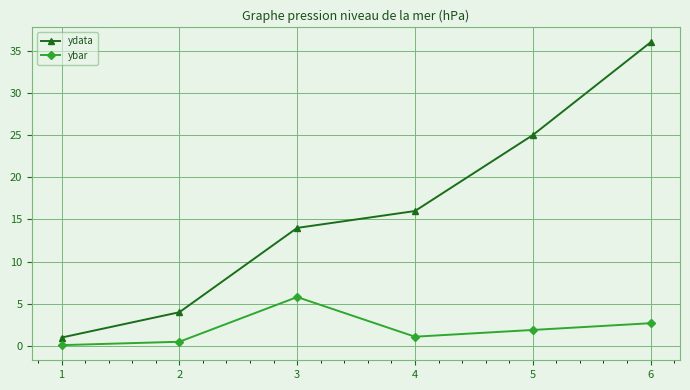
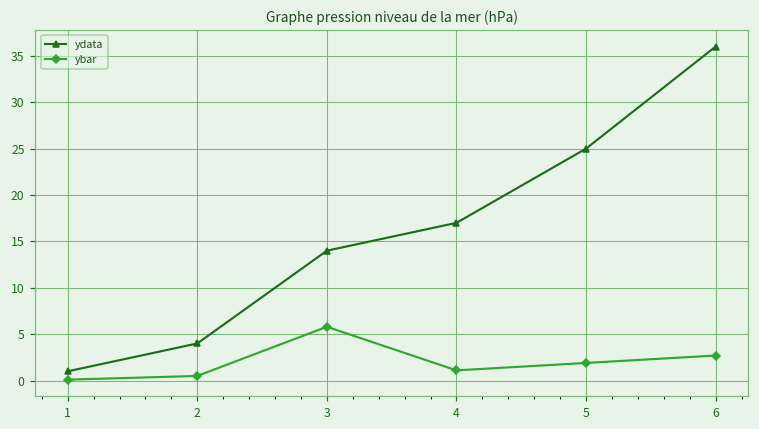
  {
    "ydata": {
      "1": 1,
      "2": 4,
      "3": 14,
-     "4": 16,
+     "4": 17,
      "5": 25,
      "6": 36
    },
    "ybar": {
      "1": 0,
      "2": 1,
      "3": 6,
      "4": 1,
      "5": 2,
      "6": 3
    }
  }
